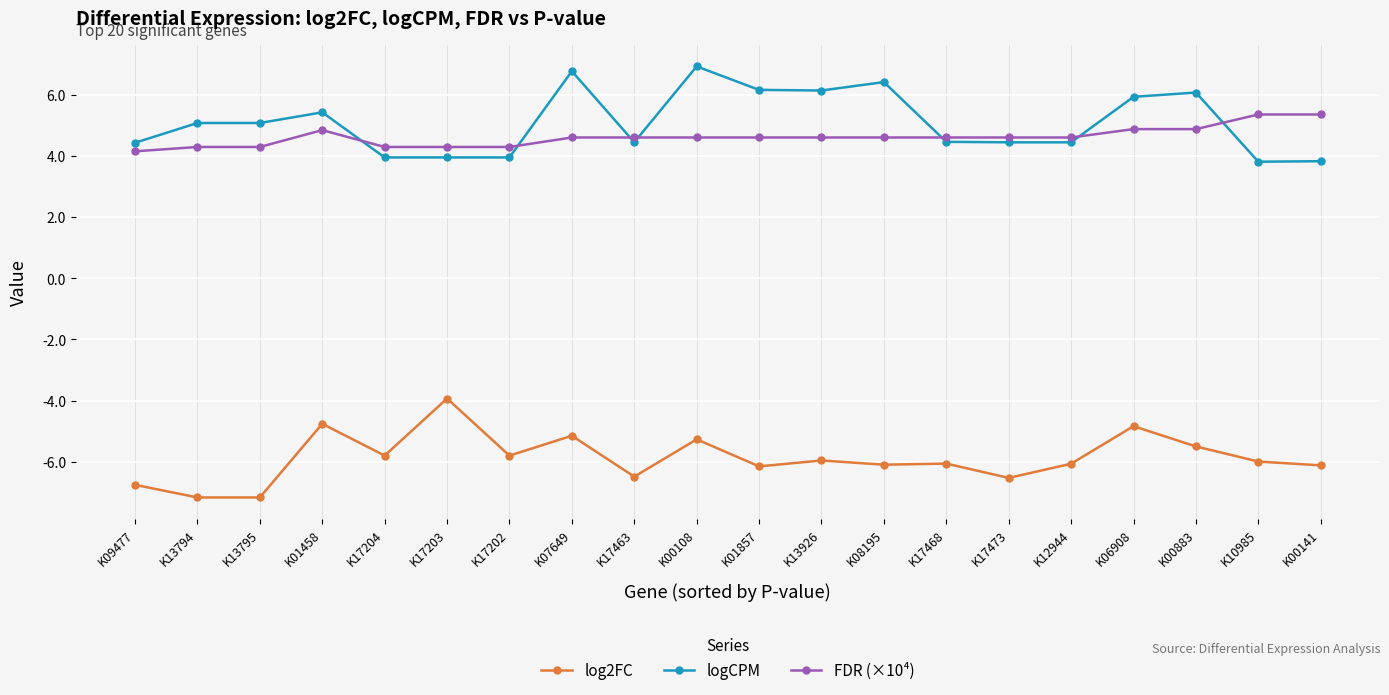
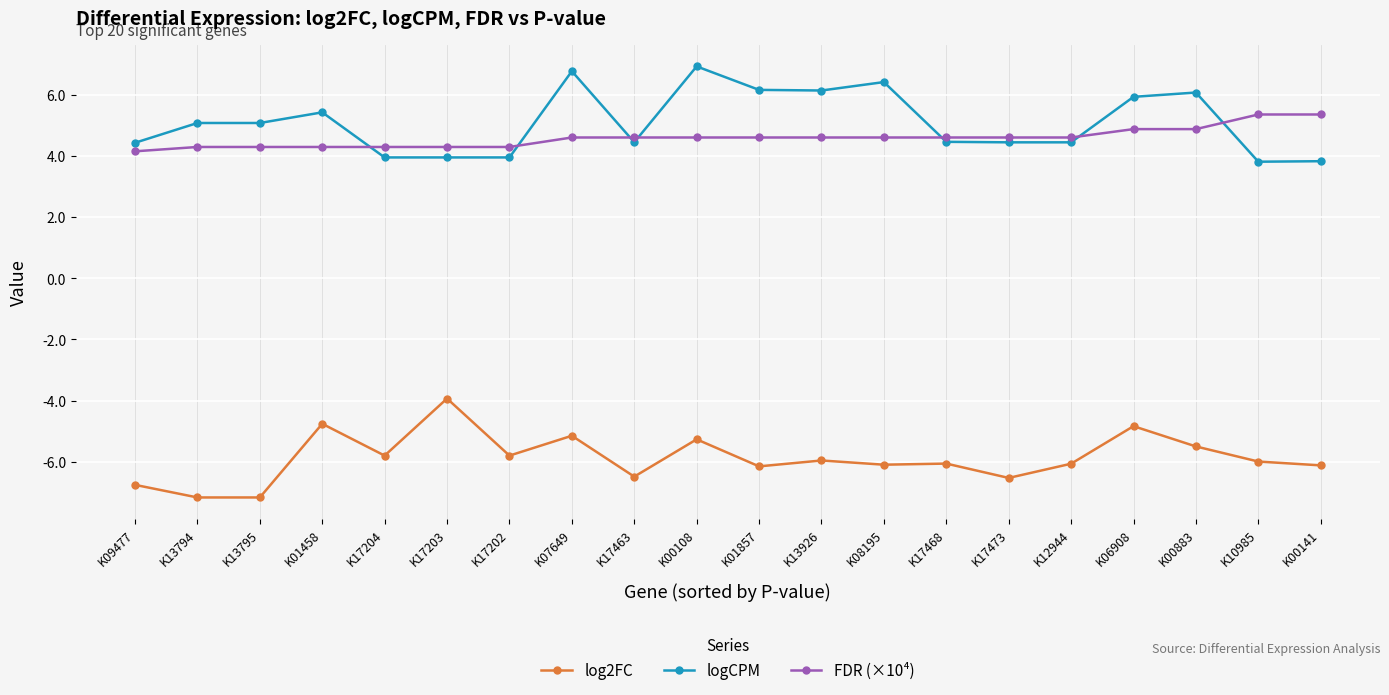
  {
    "log2FC": {
      "K09477": -6.8,
      "K13794": -7.2,
      "K13795": -7.2,
      "K01458": -4.8,
      "K17204": -5.8,
      "K17203": -3.9,
      "K17202": -5.8,
      "K07649": -5.2,
      "K17463": -6.5,
      "K00108": -5.3,
      "K01857": -6.2,
      "K13926": -6.0,
      "K08195": -6.1,
      "K17468": -6.1,
      "K17473": -6.5,
      "K12944": -6.1,
      "K06908": -4.8,
      "K00883": -5.5,
      "K10985": -6.0,
      "K00141": -6.1
    },
    "logCPM": {
      "K09477": 4.4,
      "K13794": 5.1,
      "K13795": 5.1,
      "K01458": 5.4,
      "K17204": 3.9,
      "K17203": 3.9,
      "K17202": 3.9,
      "K07649": 6.8,
      "K17463": 4.4,
      "K00108": 6.9,
      "K01857": 6.2,
      "K13926": 6.1,
      "K08195": 6.4,
      "K17468": 4.5,
      "K17473": 4.4,
      "K12944": 4.4,
      "K06908": 5.9,
      "K00883": 6.1,
      "K10985": 3.8,
      "K00141": 3.8
    },
    "FDR (×10⁴)": {
      "K09477": 4.1,
      "K13794": 4.3,
      "K13795": 4.3,
-     "K01458": 4.8,
+     "K01458": 4.3,
      "K17204": 4.3,
      "K17203": 4.3,
      "K17202": 4.3,
      "K07649": 4.6,
      "K17463": 4.6,
      "K00108": 4.6,
      "K01857": 4.6,
      "K13926": 4.6,
      "K08195": 4.6,
      "K17468": 4.6,
      "K17473": 4.6,
      "K12944": 4.6,
      "K06908": 4.9,
      "K00883": 4.9,
      "K10985": 5.4,
      "K00141": 5.4
    }
  }
